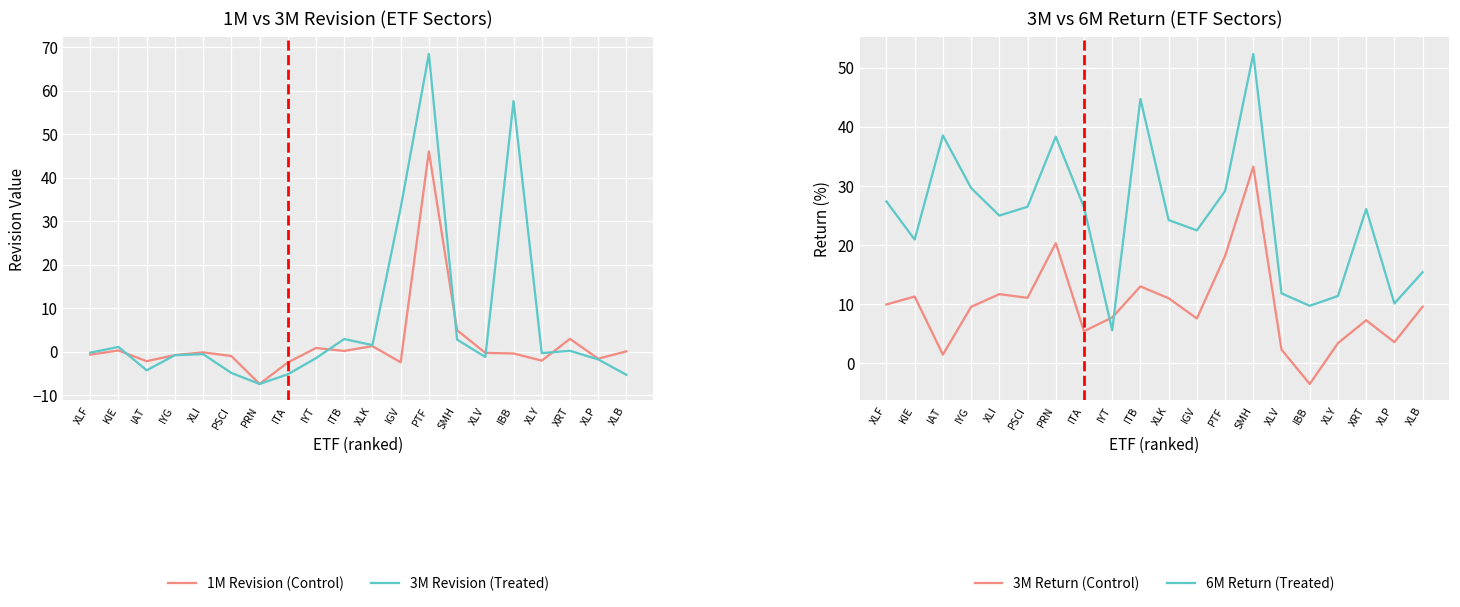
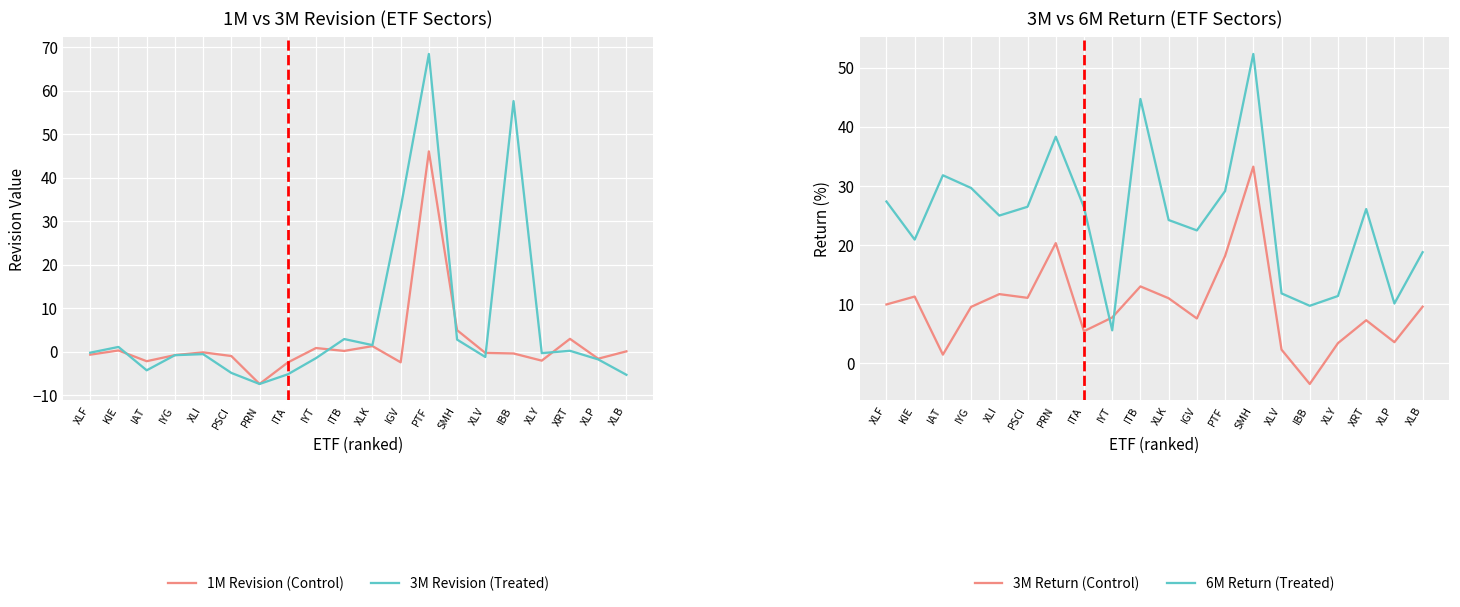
  {
    "1M vs 3M Revision (ETF Sectors)": {
      "1M Revision (Control)": {
        "KIE": 0,
        "IAT": -2,
        "PSCI": -1,
        "ITA": -3,
        "IYT": 1,
        "ITB": 0,
        "IGV": -2,
        "PTF": 46,
        "SMH": 5,
        "XLV": 0,
        "IBB": 0,
        "XLY": -2,
        "XRT": 3,
        "XLB": 0
      },
      "3M Revision (Treated)": {
        "KIE": 1,
        "IAT": -4,
        "PSCI": -5,
        "ITA": -5,
        "IYT": -2,
        "ITB": 3,
        "IGV": 33,
        "PTF": 68,
        "SMH": 3,
        "XLV": -1,
        "IBB": 58,
        "XLY": 0,
        "XRT": 0,
        "XLB": -5
      }
    },
    "3M vs 6M Return (ETF Sectors)": {
      "3M Return (Control)": {
        "XLF": 10,
        "KIE": 11,
        "IAT": 1,
        "IYG": 10,
        "XLI": 12,
        "PSCI": 11,
        "PRN": 20,
        "ITA": 5,
        "IYT": 8,
        "ITB": 13,
        "XLK": 11,
        "IGV": 8,
        "PTF": 18,
        "SMH": 33,
        "XLV": 2,
        "IBB": -3,
        "XLY": 3,
        "XRT": 7,
        "XLP": 4,
        "XLB": 10
      },
      "6M Return (Treated)": {
        "XLF": 27,
        "KIE": 21,
-       "IAT": 39,
+       "IAT": 32,
        "IYG": 30,
        "XLI": 25,
        "PSCI": 26,
        "PRN": 38,
        "ITA": 26,
        "IYT": 6,
        "ITB": 45,
        "XLK": 24,
        "IGV": 22,
        "PTF": 29,
        "SMH": 52,
        "XLV": 12,
        "IBB": 10,
        "XLY": 11,
        "XRT": 26,
        "XLP": 10,
-       "XLB": 15
+       "XLB": 19
      }
    }
  }
